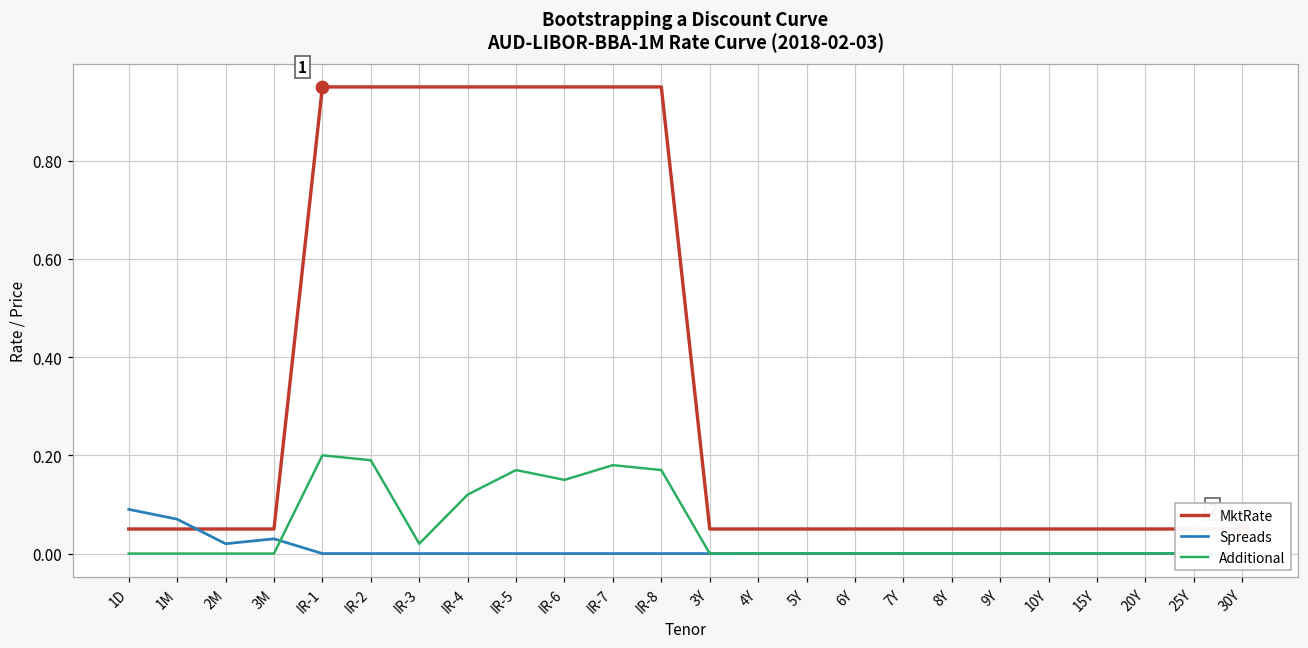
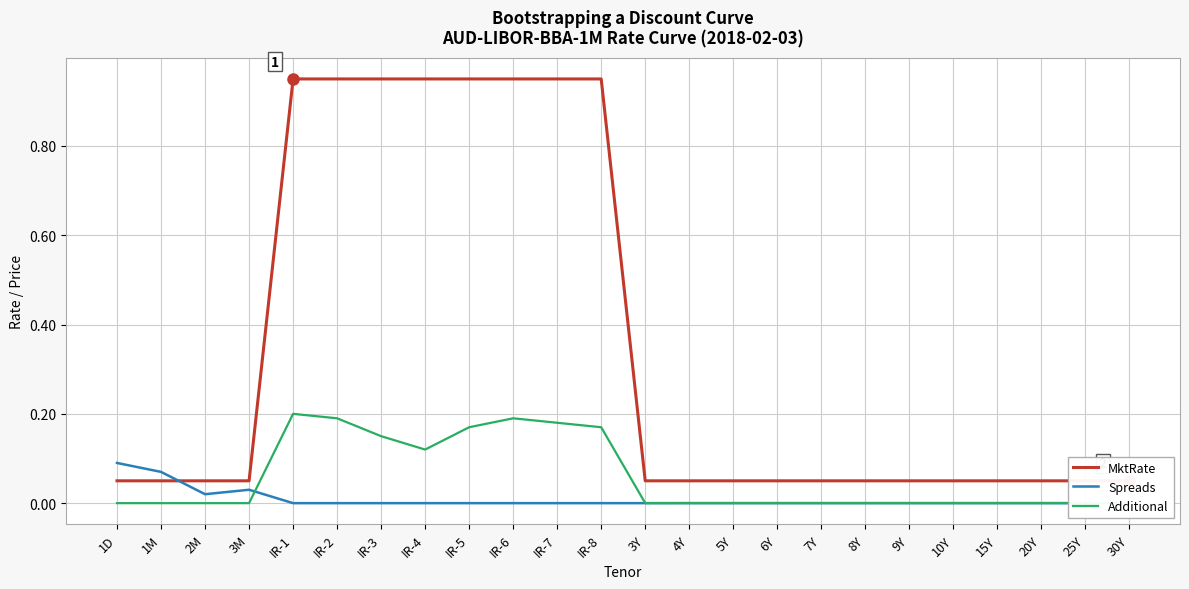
  {
    "Spreads": {
      "1D": 0.09,
      "1M": 0.07,
      "2M": 0.02,
      "3M": 0.03,
      "IR-1": 0.00,
      "IR-2": 0.00,
      "IR-3": 0.00,
      "IR-4": 0.00,
      "IR-5": 0.00,
      "IR-6": 0.00,
      "IR-7": 0.00,
      "IR-8": 0.00
    },
    "Additional": {
      "1D": 0.00,
      "1M": 0.00,
      "2M": 0.00,
      "3M": 0.00,
      "IR-1": 0.20,
      "IR-2": 0.19,
-     "IR-3": 0.02,
+     "IR-3": 0.15,
      "IR-4": 0.12,
      "IR-5": 0.17,
-     "IR-6": 0.15,
+     "IR-6": 0.19,
      "IR-7": 0.18,
      "IR-8": 0.17
    }
  }
